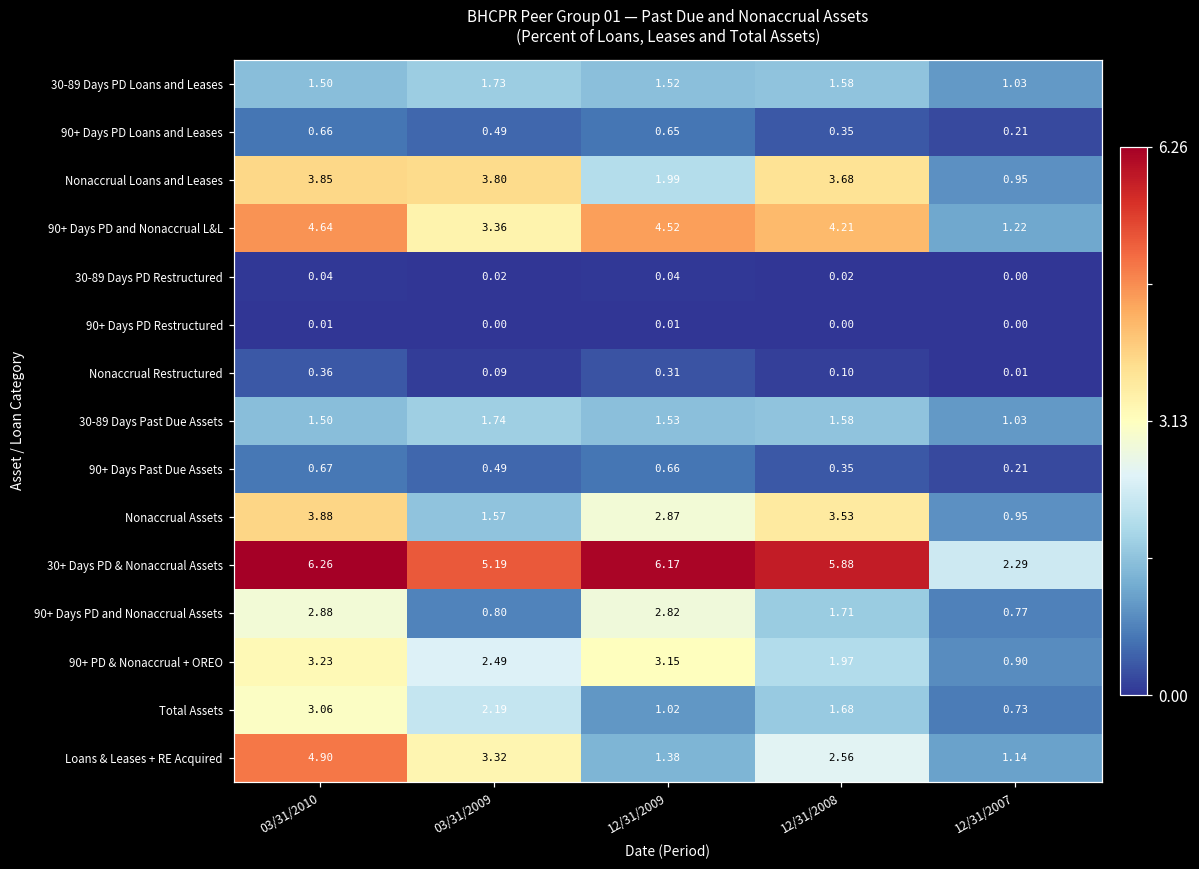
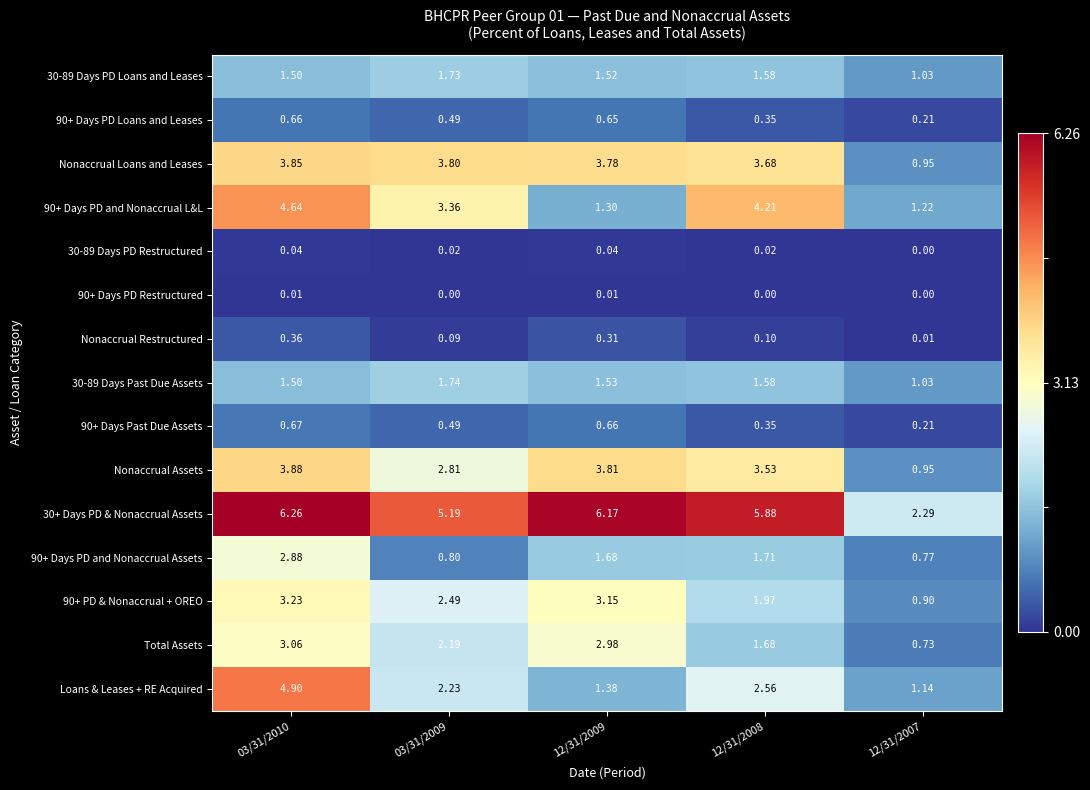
  {
    "30-89 Days PD Loans and Leases": {
      "03/31/2010": 1.50,
      "03/31/2009": 1.73,
      "12/31/2009": 1.52,
      "12/31/2008": 1.58,
      "12/31/2007": 1.03
    },
    "90+ Days PD Loans and Leases": {
      "03/31/2010": 0.66,
      "03/31/2009": 0.49,
      "12/31/2009": 0.65,
      "12/31/2008": 0.35,
      "12/31/2007": 0.21
    },
    "Nonaccrual Loans and Leases": {
      "03/31/2010": 3.85,
      "03/31/2009": 3.80,
-     "12/31/2009": 1.99,
+     "12/31/2009": 3.78,
      "12/31/2008": 3.68,
      "12/31/2007": 0.95
    },
    "90+ Days PD and Nonaccrual L&L": {
      "03/31/2010": 4.64,
      "03/31/2009": 3.36,
-     "12/31/2009": 4.52,
+     "12/31/2009": 1.30,
      "12/31/2008": 4.21,
      "12/31/2007": 1.22
    },
    "30-89 Days PD Restructured": {
      "03/31/2010": 0.04,
      "03/31/2009": 0.02,
      "12/31/2009": 0.04,
      "12/31/2008": 0.02,
      "12/31/2007": 0.00
    },
    "90+ Days PD Restructured": {
      "03/31/2010": 0.01,
      "03/31/2009": 0.00,
      "12/31/2009": 0.01,
      "12/31/2008": 0.00,
      "12/31/2007": 0.00
    },
    "Nonaccrual Restructured": {
      "03/31/2010": 0.36,
      "03/31/2009": 0.09,
      "12/31/2009": 0.31,
      "12/31/2008": 0.10,
      "12/31/2007": 0.01
    },
    "30-89 Days Past Due Assets": {
      "03/31/2010": 1.50,
      "03/31/2009": 1.74,
      "12/31/2009": 1.53,
      "12/31/2008": 1.58,
      "12/31/2007": 1.03
    },
    "90+ Days Past Due Assets": {
      "03/31/2010": 0.67,
      "03/31/2009": 0.49,
      "12/31/2009": 0.66,
      "12/31/2008": 0.35,
      "12/31/2007": 0.21
    },
    "Nonaccrual Assets": {
      "03/31/2010": 3.88,
-     "03/31/2009": 1.57,
-     "12/31/2009": 2.87,
+     "03/31/2009": 2.81,
+     "12/31/2009": 3.81,
      "12/31/2008": 3.53,
      "12/31/2007": 0.95
    },
    "30+ Days PD & Nonaccrual Assets": {
      "03/31/2010": 6.26,
      "03/31/2009": 5.19,
      "12/31/2009": 6.17,
      "12/31/2008": 5.88,
      "12/31/2007": 2.29
    },
    "90+ Days PD and Nonaccrual Assets": {
      "03/31/2010": 2.88,
      "03/31/2009": 0.80,
-     "12/31/2009": 2.82,
+     "12/31/2009": 1.68,
      "12/31/2008": 1.71,
      "12/31/2007": 0.77
    },
    "90+ PD & Nonaccrual + OREO": {
      "03/31/2010": 3.23,
      "03/31/2009": 2.49,
      "12/31/2009": 3.15,
      "12/31/2008": 1.97,
      "12/31/2007": 0.90
    },
    "Total Assets": {
      "03/31/2010": 3.06,
      "03/31/2009": 2.19,
-     "12/31/2009": 1.02,
+     "12/31/2009": 2.98,
      "12/31/2008": 1.68,
      "12/31/2007": 0.73
    },
    "Loans & Leases + RE Acquired": {
      "03/31/2010": 4.90,
-     "03/31/2009": 3.32,
+     "03/31/2009": 2.23,
      "12/31/2009": 1.38,
      "12/31/2008": 2.56,
      "12/31/2007": 1.14
    }
  }
